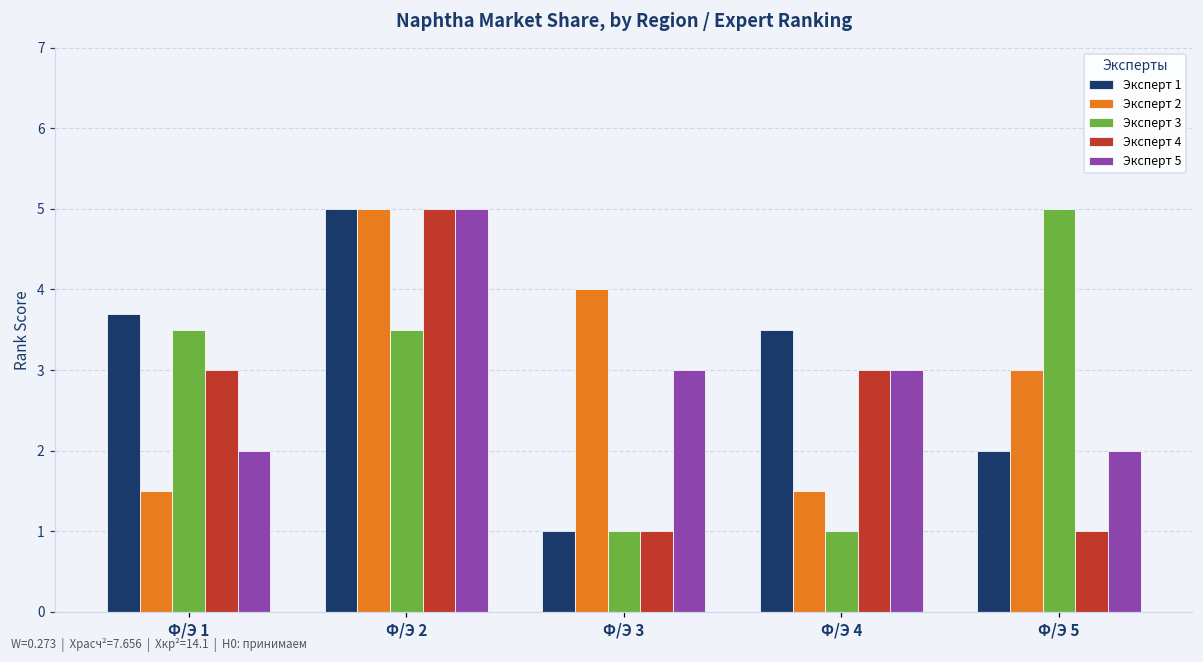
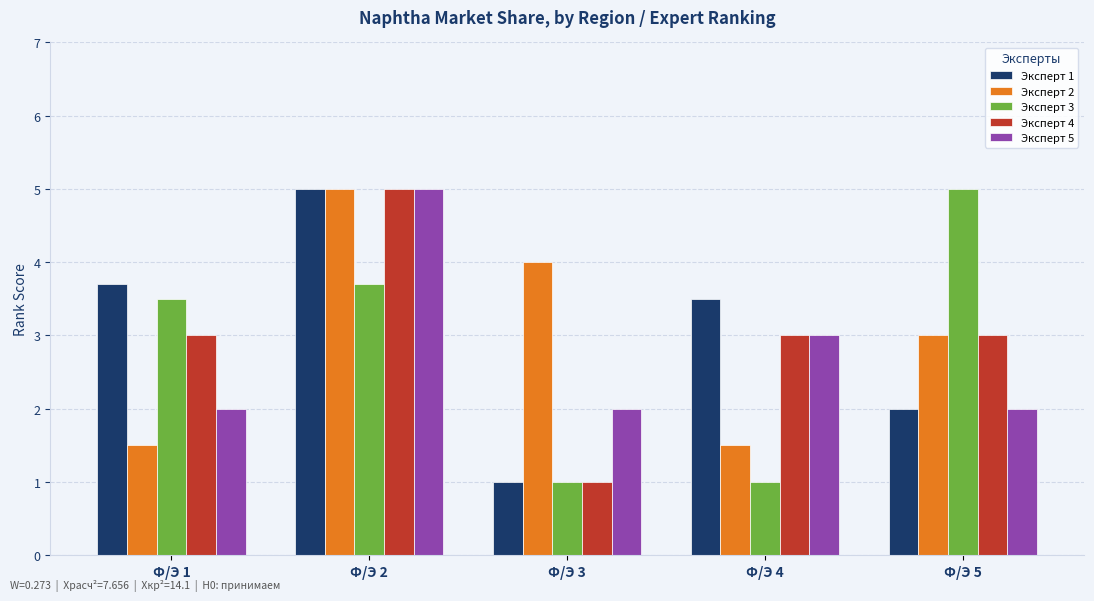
  {
    "Эксперт 1": {
      "Ф/Э 1": 3.7,
      "Ф/Э 2": 5.0,
      "Ф/Э 3": 1.0,
      "Ф/Э 4": 3.5,
      "Ф/Э 5": 2.0
    },
    "Эксперт 2": {
      "Ф/Э 1": 1.5,
      "Ф/Э 2": 5.0,
      "Ф/Э 3": 4.0,
      "Ф/Э 4": 1.5,
      "Ф/Э 5": 3.0
    },
    "Эксперт 3": {
      "Ф/Э 1": 3.5,
-     "Ф/Э 2": 3.5,
+     "Ф/Э 2": 3.7,
      "Ф/Э 3": 1.0,
      "Ф/Э 4": 1.0,
      "Ф/Э 5": 5.0
    },
    "Эксперт 4": {
      "Ф/Э 1": 3,
      "Ф/Э 2": 5,
      "Ф/Э 3": 1,
      "Ф/Э 4": 3,
-     "Ф/Э 5": 1
+     "Ф/Э 5": 3
    },
    "Эксперт 5": {
      "Ф/Э 1": 2,
      "Ф/Э 2": 5,
-     "Ф/Э 3": 3,
+     "Ф/Э 3": 2,
      "Ф/Э 4": 3,
      "Ф/Э 5": 2
    }
  }
